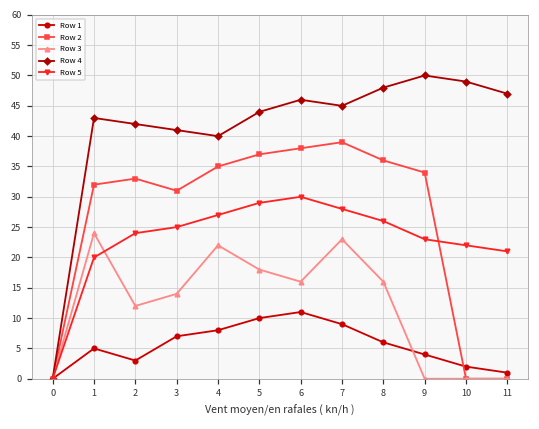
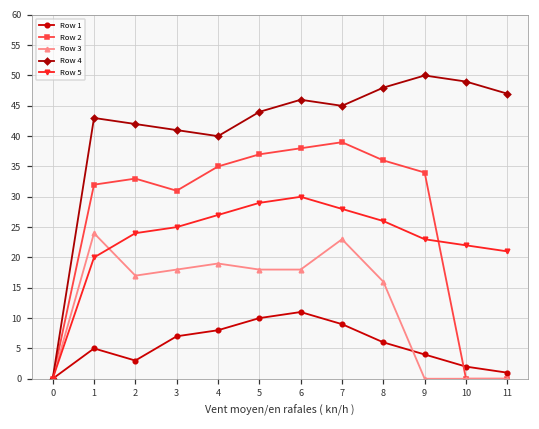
  {
    "Row 3": {
      "1": 24,
-     "2": 12,
-     "3": 14,
-     "4": 22,
+     "2": 17,
+     "3": 18,
+     "4": 19,
      "5": 18,
-     "6": 16,
+     "6": 18,
      "7": 23,
      "8": 16,
      "9": 0
    }
  }
